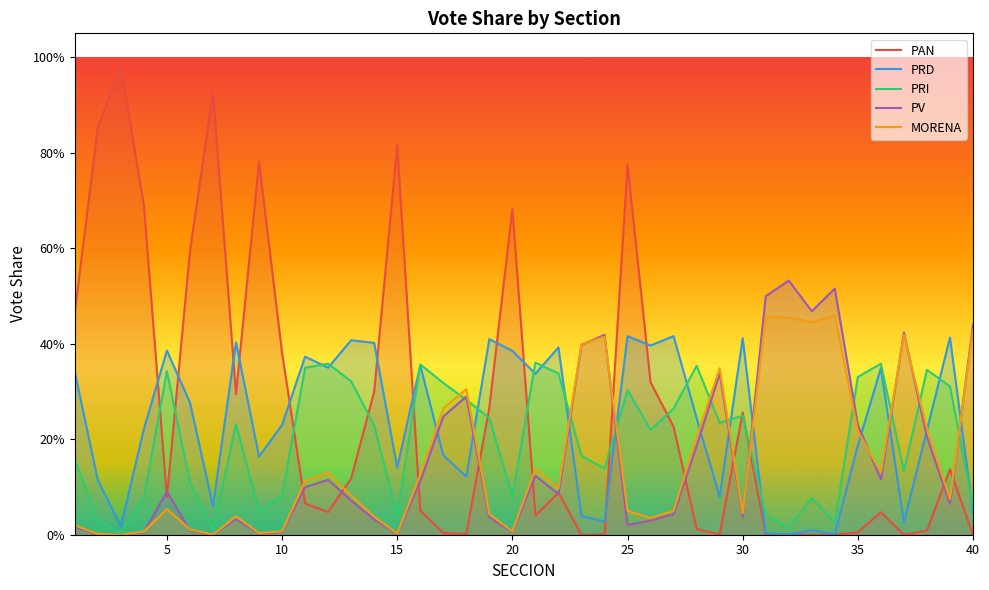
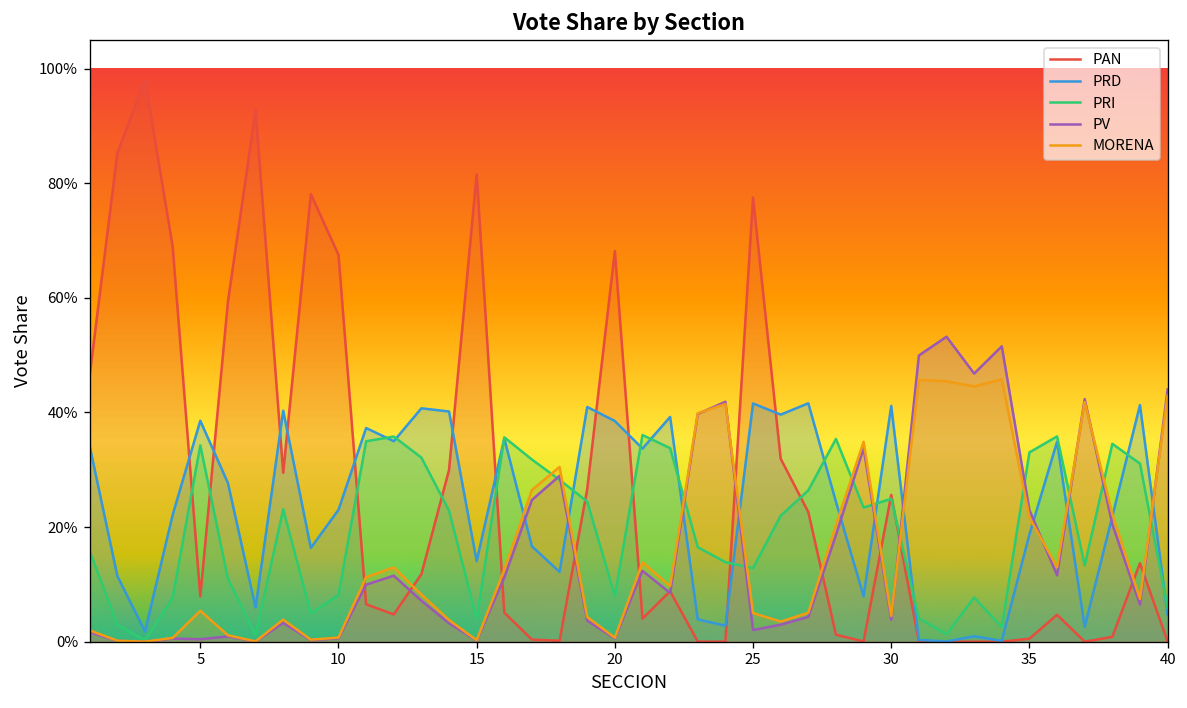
  {
    "PAN": {
      "5": "8%",
-     "10": "38%",
+     "10": "68%",
      "15": "82%",
      "20": "68%",
      "25": "78%",
      "30": "26%",
      "35": "1%",
      "40": "0%"
    },
    "PRD": {
      "5": "39%",
      "10": "23%",
      "15": "14%",
      "20": "39%",
      "25": "42%",
      "30": "41%",
      "35": "19%",
      "40": "5%"
    },
    "PRI": {
      "5": "34%",
      "10": "8%",
      "15": "4%",
      "20": "8%",
-     "25": "30%",
+     "25": "13%",
      "30": "25%",
      "35": "33%",
      "40": "6%"
    },
    "PV": {
-     "5": "9%",
+     "5": "0%",
      "25": "2%",
      "30": "4%",
      "35": "23%",
      "40": "44%"
    },
    "MORENA": {
      "5": "5%",
      "25": "5%",
      "30": "4%",
      "35": "22%",
      "40": "43%"
    }
  }
